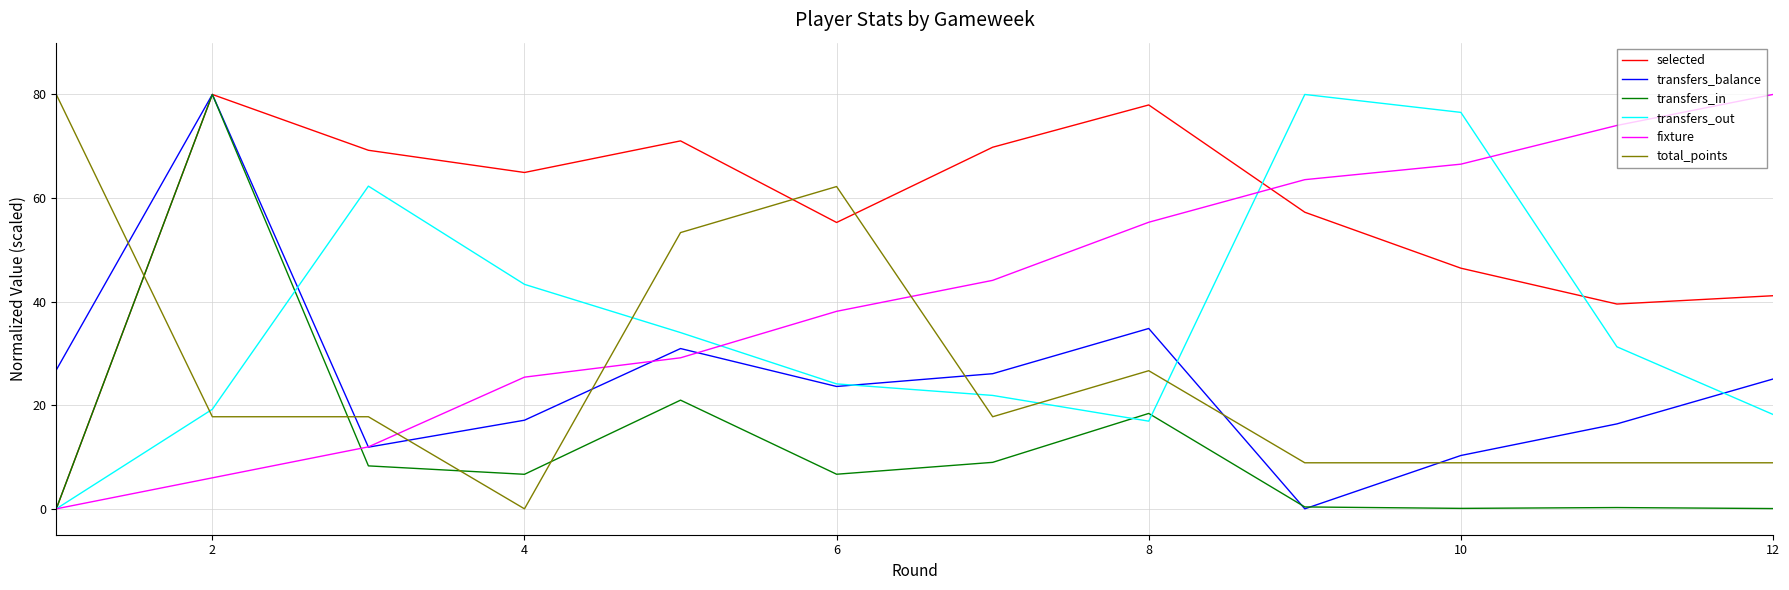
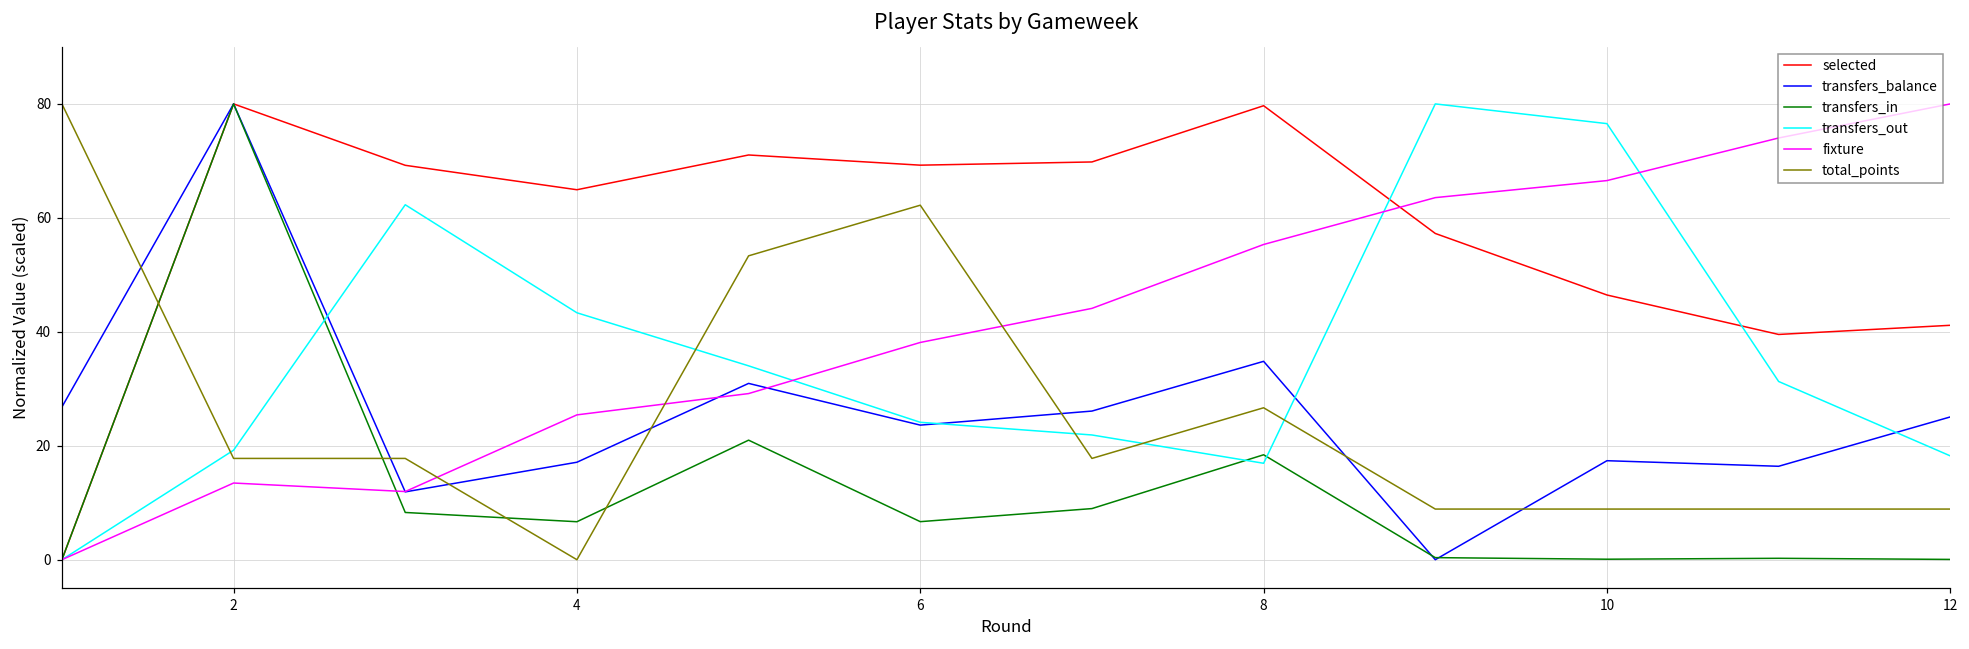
  {
    "selected": {
      "4": 65,
-     "6": 55,
-     "8": 78,
+     "6": 69,
+     "8": 80,
      "10": 46,
      "12": 41
    },
    "transfers_balance": {
      "4": 17,
      "6": 24,
      "8": 35,
-     "10": 10,
+     "10": 17,
      "12": 25
    },
    "transfers_in": {
      "4": 7,
      "6": 7,
      "8": 18,
      "10": 0,
      "12": 0
    },
    "transfers_out": {
      "2": 19,
      "4": 43,
      "6": 24,
      "8": 17,
      "10": 77,
      "12": 18
    },
    "fixture": {
-     "2": 6,
+     "2": 13,
      "4": 25,
      "6": 38,
      "8": 55,
      "10": 67,
      "12": 80
    },
    "total_points": {
      "2": 18,
      "4": 0,
      "6": 62,
      "8": 27,
      "10": 9,
      "12": 9
    }
  }
